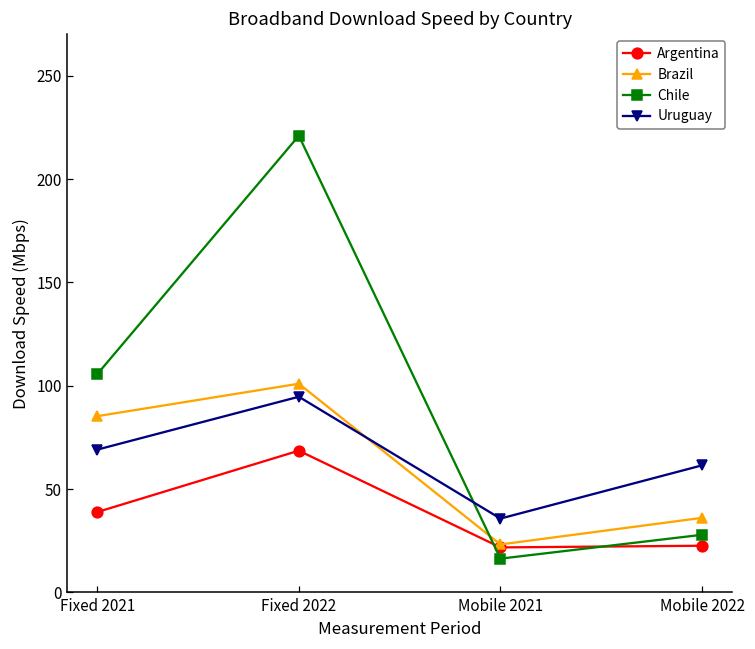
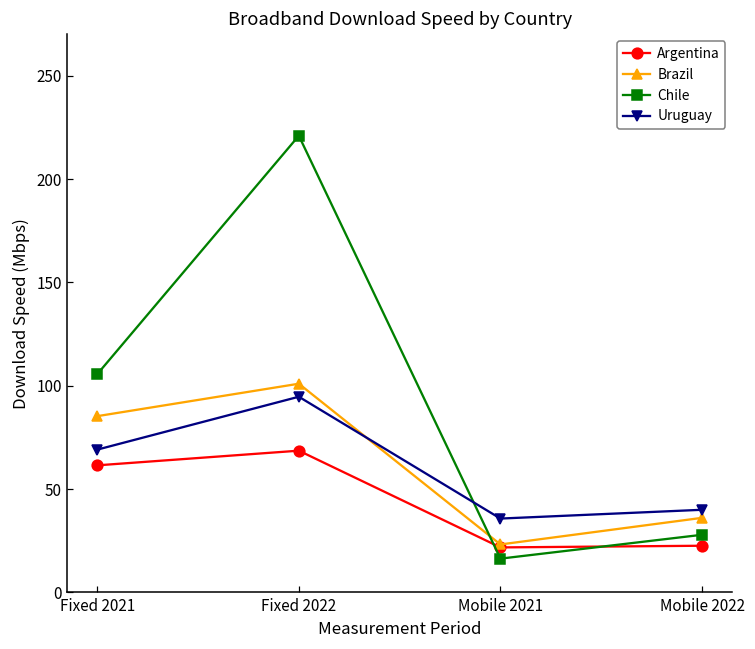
  {
    "Argentina": {
-     "Fixed 2021": 39,
+     "Fixed 2021": 62,
      "Fixed 2022": 69,
      "Mobile 2021": 22,
      "Mobile 2022": 23
    },
    "Brazil": {
      "Fixed 2021": 85,
      "Fixed 2022": 101,
      "Mobile 2021": 23,
      "Mobile 2022": 36
    },
    "Chile": {
      "Fixed 2021": 106,
      "Fixed 2022": 221,
      "Mobile 2021": 16,
      "Mobile 2022": 28
    },
    "Uruguay": {
      "Fixed 2021": 69,
      "Fixed 2022": 95,
      "Mobile 2021": 36,
-     "Mobile 2022": 62
+     "Mobile 2022": 40
    }
  }
